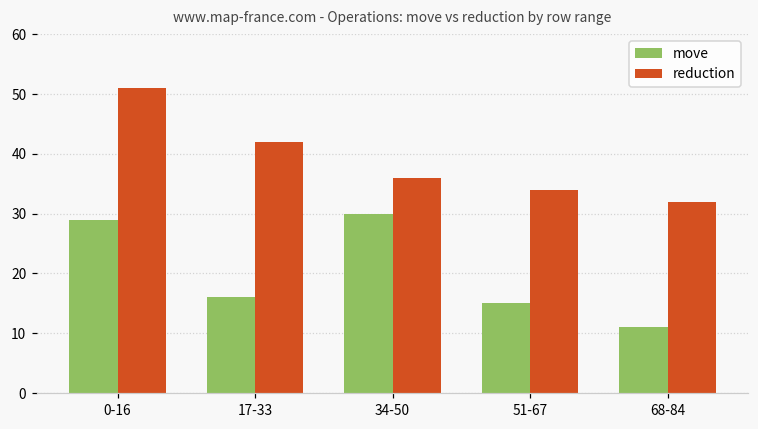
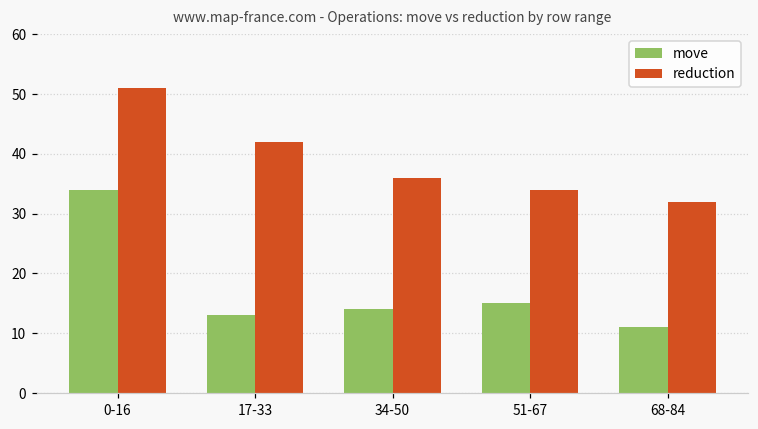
  {
    "move": {
-     "0-16": 29,
-     "17-33": 16,
-     "34-50": 30,
+     "0-16": 34,
+     "17-33": 13,
+     "34-50": 14,
      "51-67": 15,
      "68-84": 11
    },
    "reduction": {
      "0-16": 51,
      "17-33": 42,
      "34-50": 36,
      "51-67": 34,
      "68-84": 32
    }
  }
